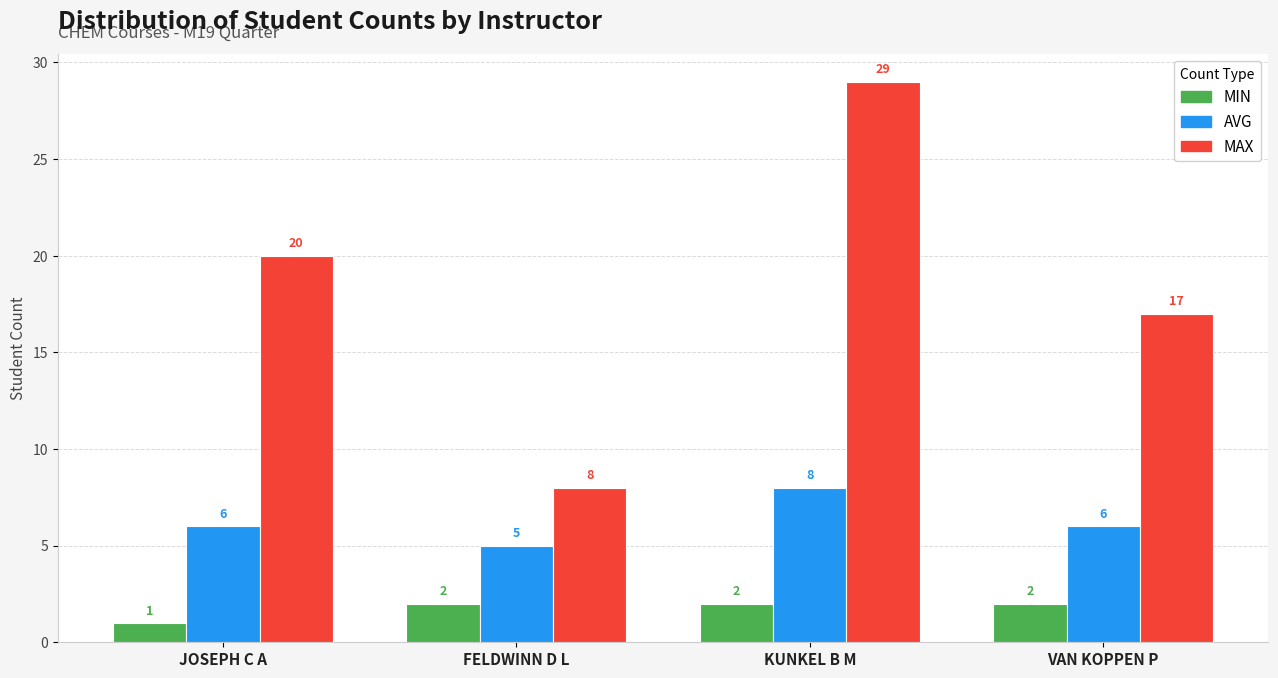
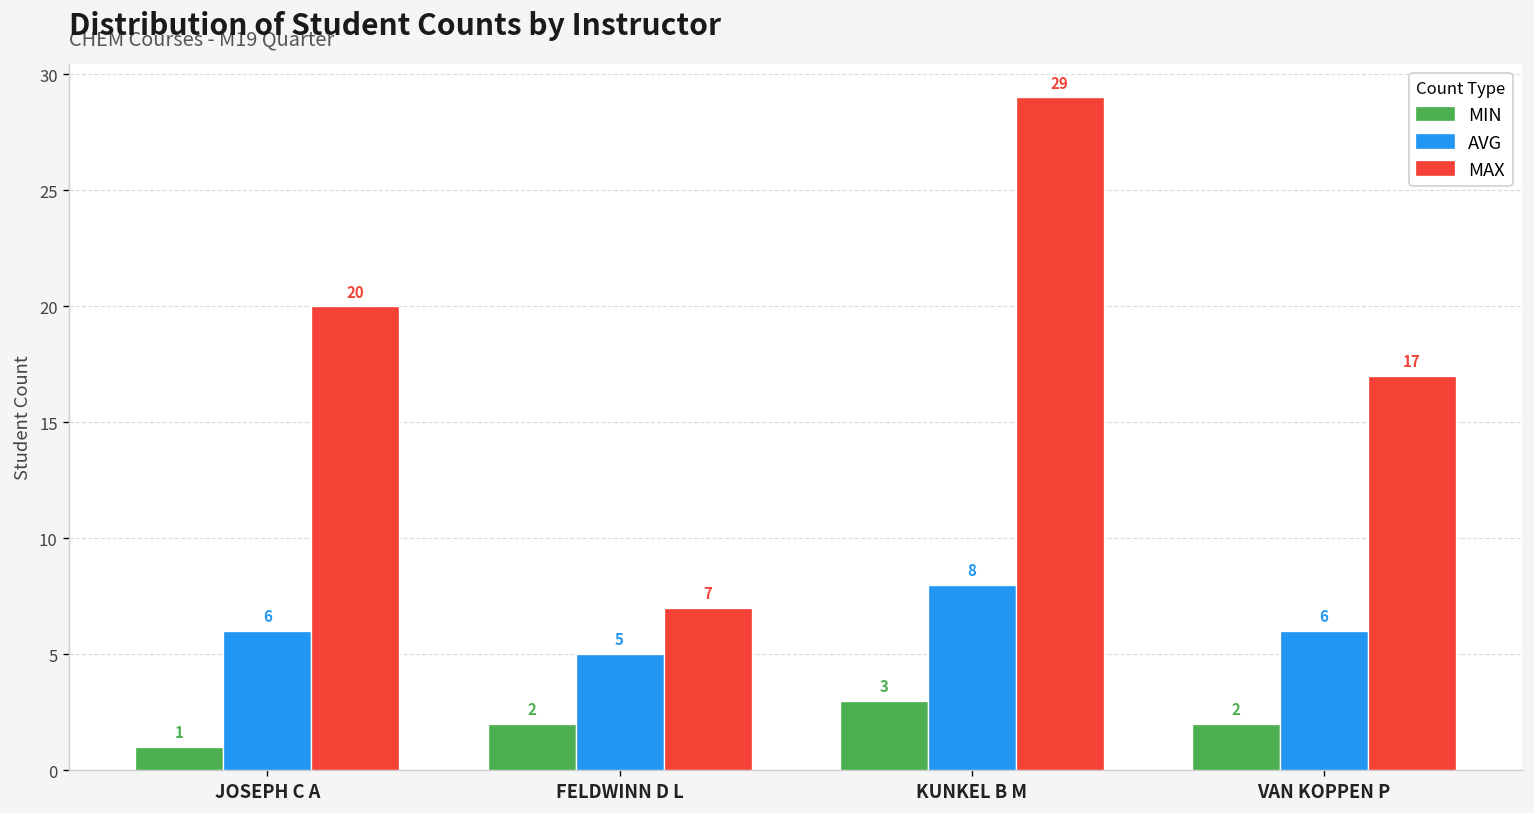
  {
    "MIN": {
      "JOSEPH C A": 1,
      "FELDWINN D L": 2,
-     "KUNKEL B M": 2,
+     "KUNKEL B M": 3,
      "VAN KOPPEN P": 2
    },
    "AVG": {
      "JOSEPH C A": 6,
      "FELDWINN D L": 5,
      "KUNKEL B M": 8,
      "VAN KOPPEN P": 6
    },
    "MAX": {
      "JOSEPH C A": 20,
-     "FELDWINN D L": 8,
+     "FELDWINN D L": 7,
      "KUNKEL B M": 29,
      "VAN KOPPEN P": 17
    }
  }
